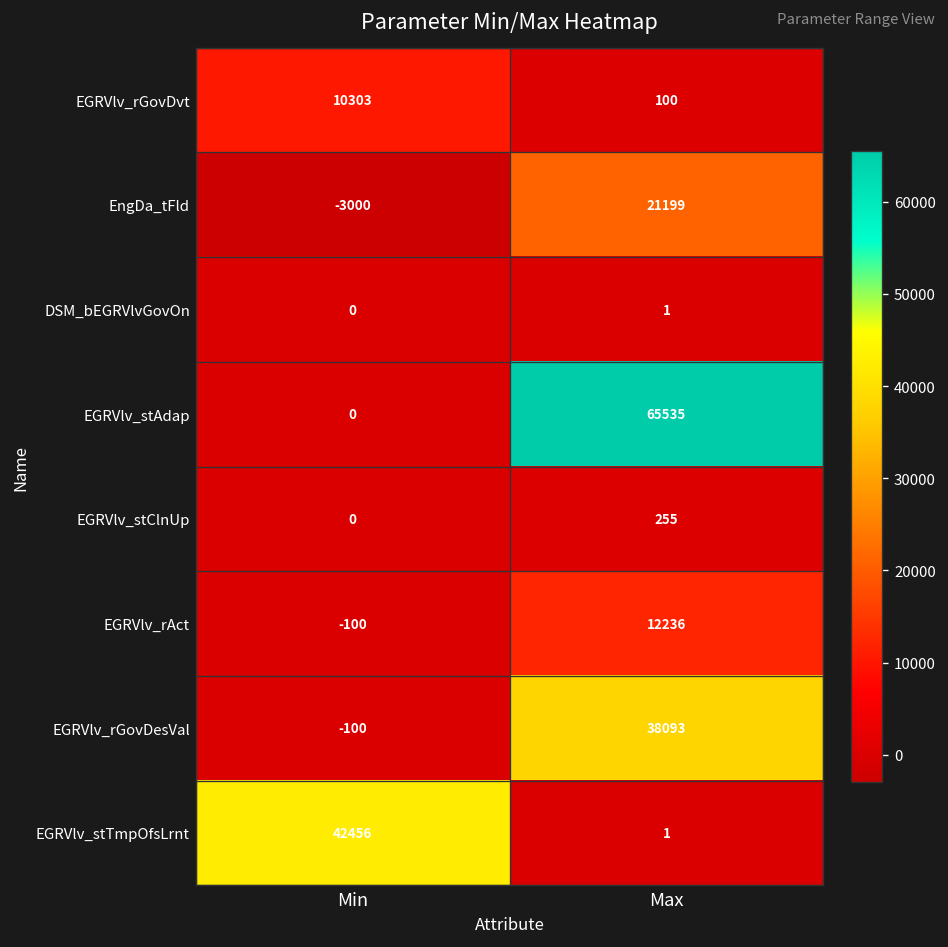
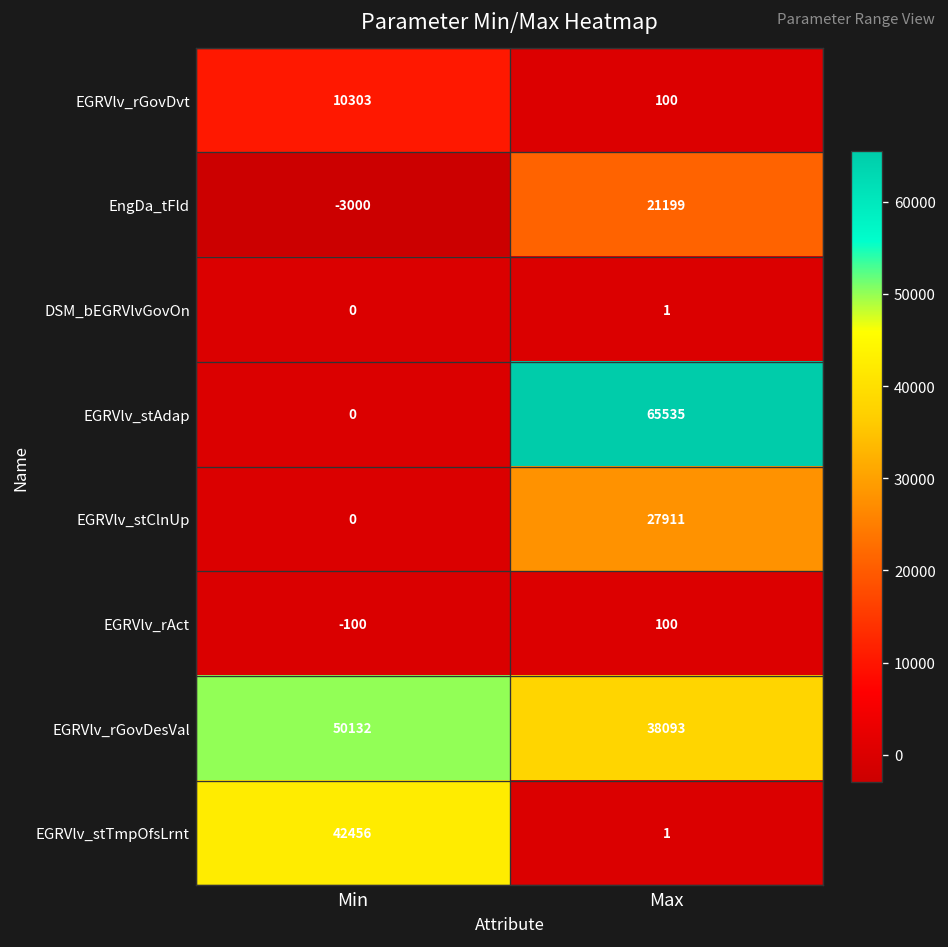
  {
    "EGRVlv_rGovDvt": {
      "Min": 10303,
      "Max": 100
    },
    "EngDa_tFld": {
      "Min": -3000,
      "Max": 21199
    },
    "DSM_bEGRVlvGovOn": {
      "Min": 0,
      "Max": 1
    },
    "EGRVlv_stAdap": {
      "Min": 0,
      "Max": 65535
    },
    "EGRVlv_stClnUp": {
      "Min": 0,
-     "Max": 255
+     "Max": 27911
    },
    "EGRVlv_rAct": {
      "Min": -100,
-     "Max": 12236
+     "Max": 100
    },
    "EGRVlv_rGovDesVal": {
-     "Min": -100,
+     "Min": 50132,
      "Max": 38093
    },
    "EGRVlv_stTmpOfsLrnt": {
      "Min": 42456,
      "Max": 1
    }
  }
